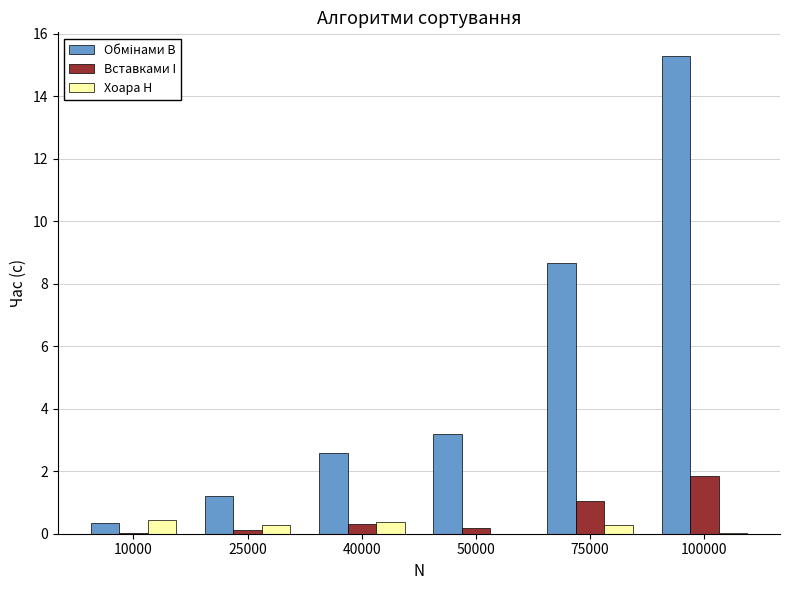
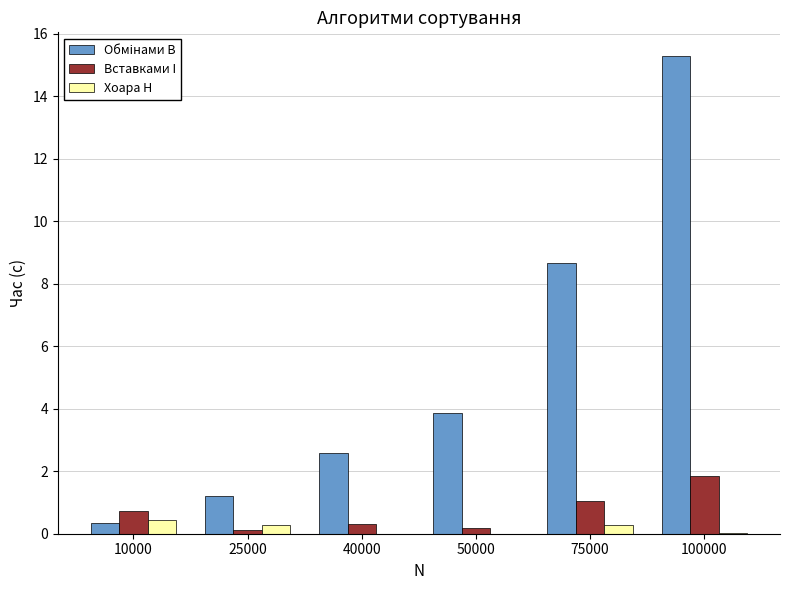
  {
    "Обмінами B": {
      "10000": 0.3,
      "25000": 1.2,
      "40000": 2.6,
-     "50000": 3.2,
+     "50000": 3.9,
      "75000": 8.7,
      "100000": 15.3
    },
    "Вставками I": {
-     "10000": 0.0,
+     "10000": 0.7,
      "25000": 0.1,
      "40000": 0.3,
      "50000": 0.2,
      "75000": 1.0,
      "100000": 1.8
    },
    "Хоара H": {
      "10000": 0.4,
      "25000": 0.3,
-     "40000": 0.4,
+     "40000": 0.0,
      "75000": 0.3
    }
  }
